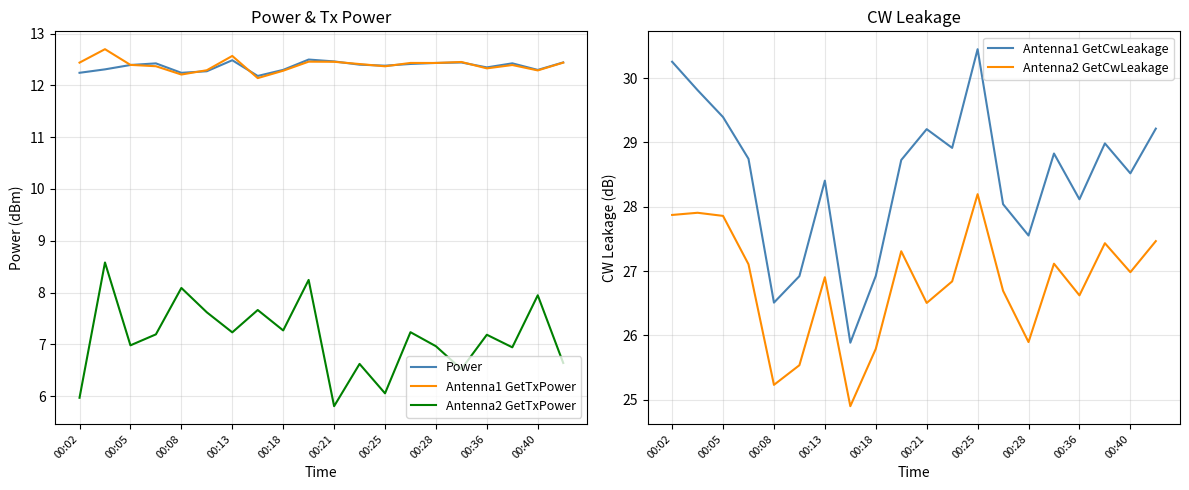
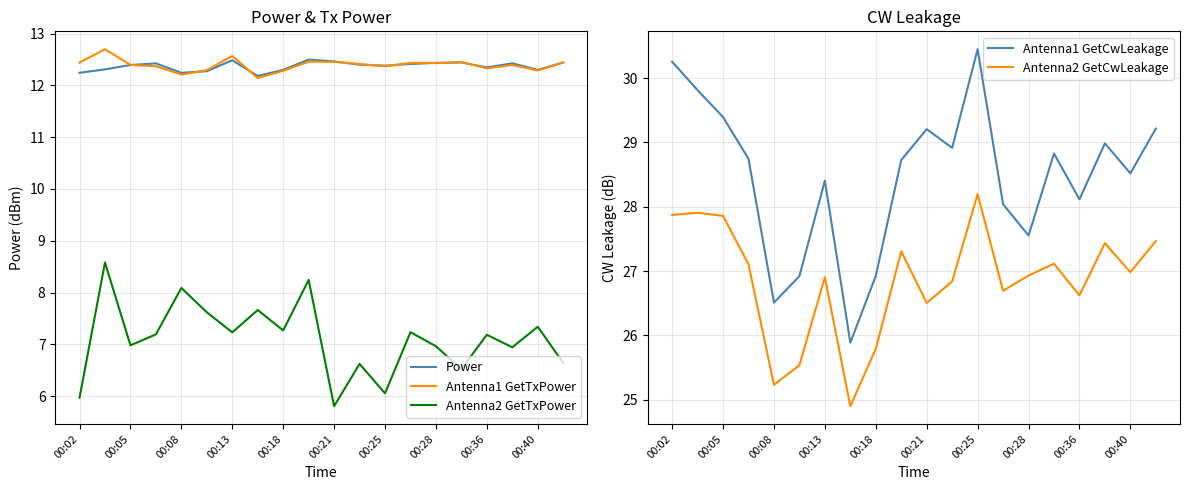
  {
    "Power & Tx Power": {
      "Power": {
        "00:02": 12.2,
        "00:13": 12.5
      },
      "Antenna1 GetTxPower": {
        "00:02": 12.4,
        "00:13": 12.6
      },
      "Antenna2 GetTxPower": {
        "00:02": 6.0,
        "00:05": 7.0,
        "00:08": 8.1,
        "00:13": 7.2,
        "00:18": 7.3,
        "00:21": 5.8,
        "00:25": 6.1,
        "00:28": 7.0,
        "00:36": 7.2,
-       "00:40": 7.9
+       "00:40": 7.3
      }
    },
    "CW Leakage": {
      "Antenna1 GetCwLeakage": {
        "00:02": 30.3,
        "00:05": 29.4,
        "00:08": 26.5,
        "00:13": 28.4,
        "00:18": 26.9,
        "00:21": 29.2,
        "00:25": 30.4,
        "00:28": 27.6,
        "00:36": 28.1,
        "00:40": 28.5
      },
      "Antenna2 GetCwLeakage": {
        "00:02": 27.9,
        "00:05": 27.9,
        "00:08": 25.2,
        "00:13": 26.9,
        "00:18": 25.8,
        "00:21": 26.5,
        "00:25": 28.2,
-       "00:28": 25.9,
+       "00:28": 26.9,
        "00:36": 26.6,
        "00:40": 27.0
      }
    }
  }
